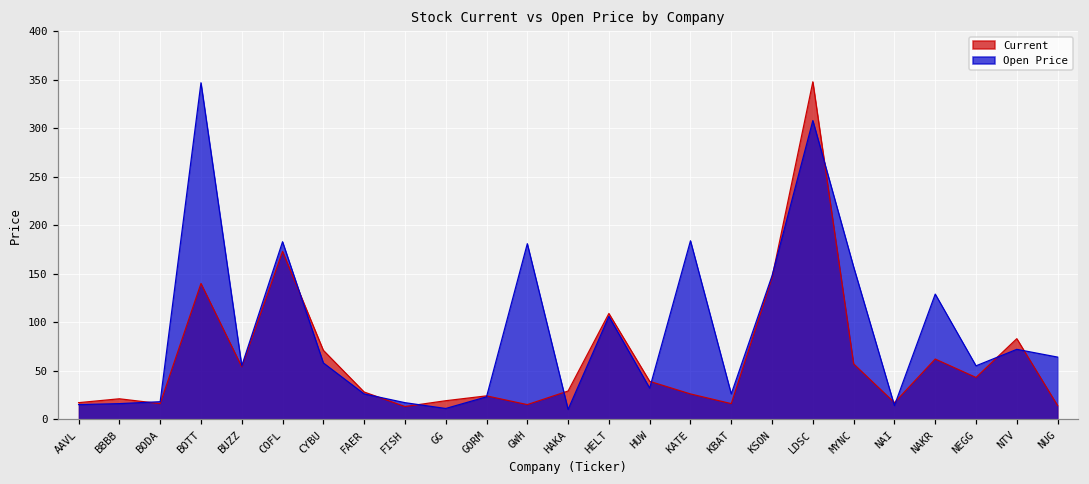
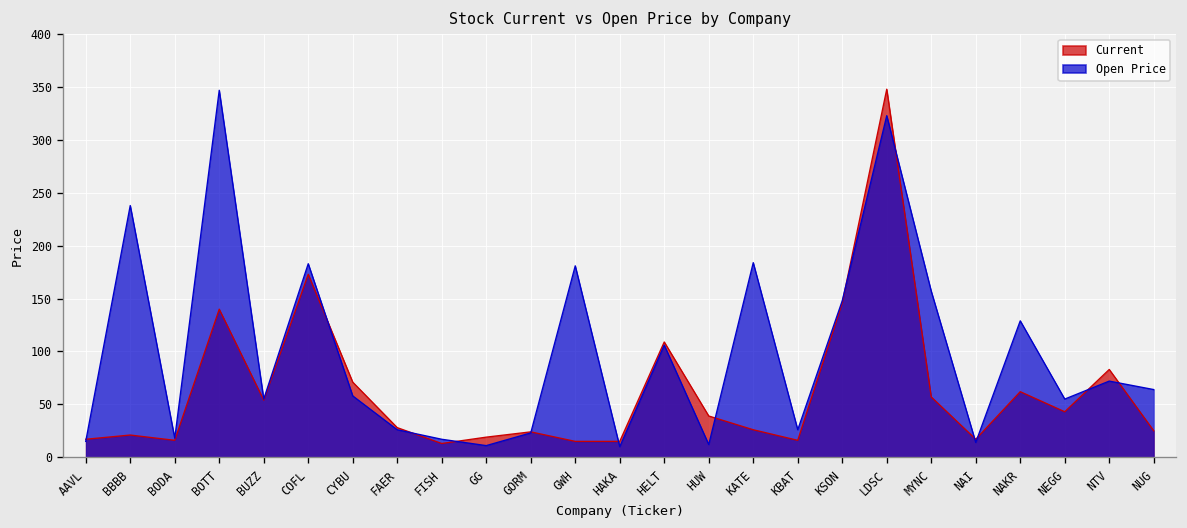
  {
    "Current": {
      "BBBB": 20,
      "BOTT": 140,
      "COFL": 170,
      "CYBU": 70,
      "FISH": 10,
      "GG": 20,
      "GWH": 20,
-     "HAKA": 30,
+     "HAKA": 20,
      "HELT": 110,
      "HUW": 40,
      "KATE": 30,
      "KBAT": 20,
      "LDSC": 350,
      "MYNC": 60,
      "NAI": 20,
      "NAKR": 60,
      "NEGG": 40,
      "NTV": 80,
-     "NUG": 10
+     "NUG": 30
    },
    "Open Price": {
-     "BBBB": 20,
+     "BBBB": 240,
      "BOTT": 350,
      "COFL": 180,
      "CYBU": 60,
      "FISH": 20,
      "GG": 10,
      "GWH": 180,
      "HAKA": 10,
      "HELT": 110,
-     "HUW": 30,
+     "HUW": 10,
      "KATE": 180,
      "KBAT": 30,
-     "LDSC": 310,
+     "LDSC": 320,
      "MYNC": 160,
      "NAI": 10,
      "NAKR": 130,
      "NEGG": 60,
      "NTV": 70,
      "NUG": 60
    }
  }
